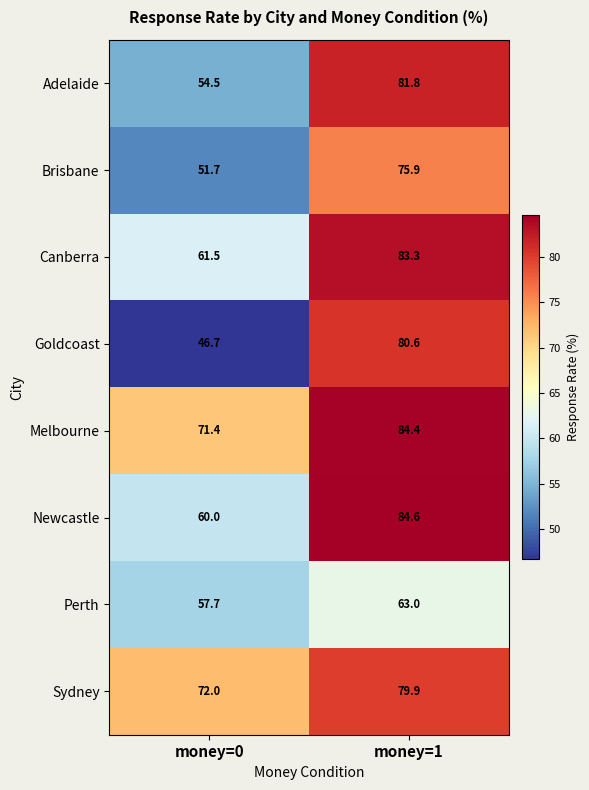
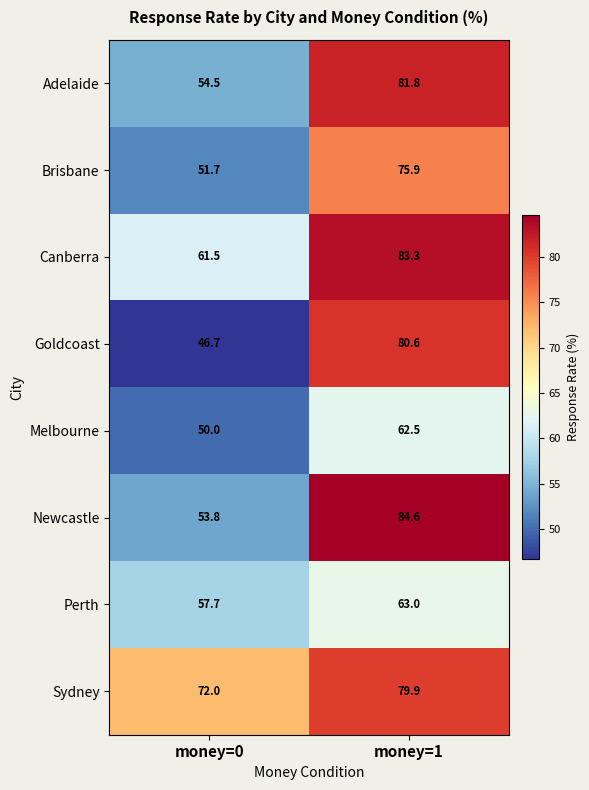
  {
    "Adelaide": {
      "money=0": 54.5,
      "money=1": 81.8
    },
    "Brisbane": {
      "money=0": 51.7,
      "money=1": 75.9
    },
    "Canberra": {
      "money=0": 61.5,
      "money=1": 83.3
    },
    "Goldcoast": {
      "money=0": 46.7,
      "money=1": 80.6
    },
    "Melbourne": {
-     "money=0": 71.4,
-     "money=1": 84.4
+     "money=0": 50.0,
+     "money=1": 62.5
    },
    "Newcastle": {
-     "money=0": 60.0,
+     "money=0": 53.8,
      "money=1": 84.6
    },
    "Perth": {
      "money=0": 57.7,
      "money=1": 63.0
    },
    "Sydney": {
      "money=0": 72.0,
      "money=1": 79.9
    }
  }
